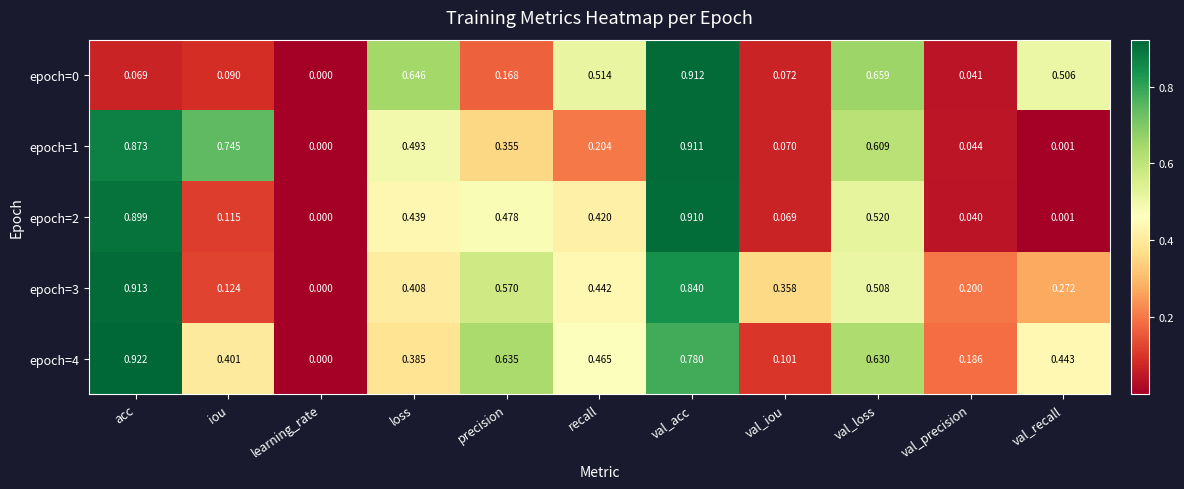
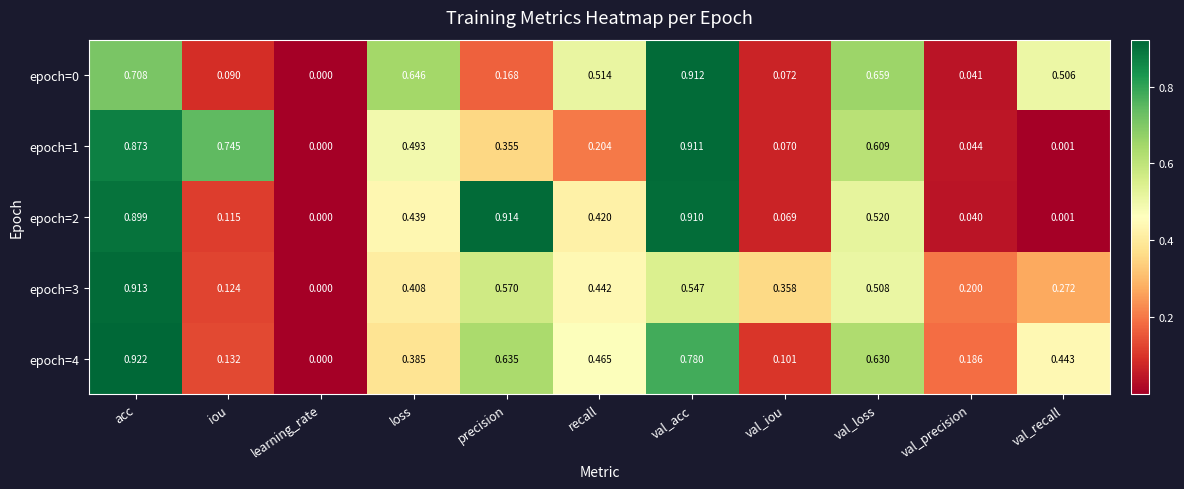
  {
    "epoch=0": {
-     "acc": 0.069,
+     "acc": 0.708,
      "iou": 0.090,
      "learning_rate": 0.000,
      "loss": 0.646,
      "precision": 0.168,
      "recall": 0.514,
      "val_acc": 0.912,
      "val_iou": 0.072,
      "val_loss": 0.659,
      "val_precision": 0.041,
      "val_recall": 0.506
    },
    "epoch=1": {
      "acc": 0.873,
      "iou": 0.745,
      "learning_rate": 0.000,
      "loss": 0.493,
      "precision": 0.355,
      "recall": 0.204,
      "val_acc": 0.911,
      "val_iou": 0.070,
      "val_loss": 0.609,
      "val_precision": 0.044,
      "val_recall": 0.001
    },
    "epoch=2": {
      "acc": 0.899,
      "iou": 0.115,
      "learning_rate": 0.000,
      "loss": 0.439,
-     "precision": 0.478,
+     "precision": 0.914,
      "recall": 0.420,
      "val_acc": 0.910,
      "val_iou": 0.069,
      "val_loss": 0.520,
      "val_precision": 0.040,
      "val_recall": 0.001
    },
    "epoch=3": {
      "acc": 0.913,
      "iou": 0.124,
      "learning_rate": 0.000,
      "loss": 0.408,
      "precision": 0.570,
      "recall": 0.442,
-     "val_acc": 0.840,
+     "val_acc": 0.547,
      "val_iou": 0.358,
      "val_loss": 0.508,
      "val_precision": 0.200,
      "val_recall": 0.272
    },
    "epoch=4": {
      "acc": 0.922,
-     "iou": 0.401,
+     "iou": 0.132,
      "learning_rate": 0.000,
      "loss": 0.385,
      "precision": 0.635,
      "recall": 0.465,
      "val_acc": 0.780,
      "val_iou": 0.101,
      "val_loss": 0.630,
      "val_precision": 0.186,
      "val_recall": 0.443
    }
  }
